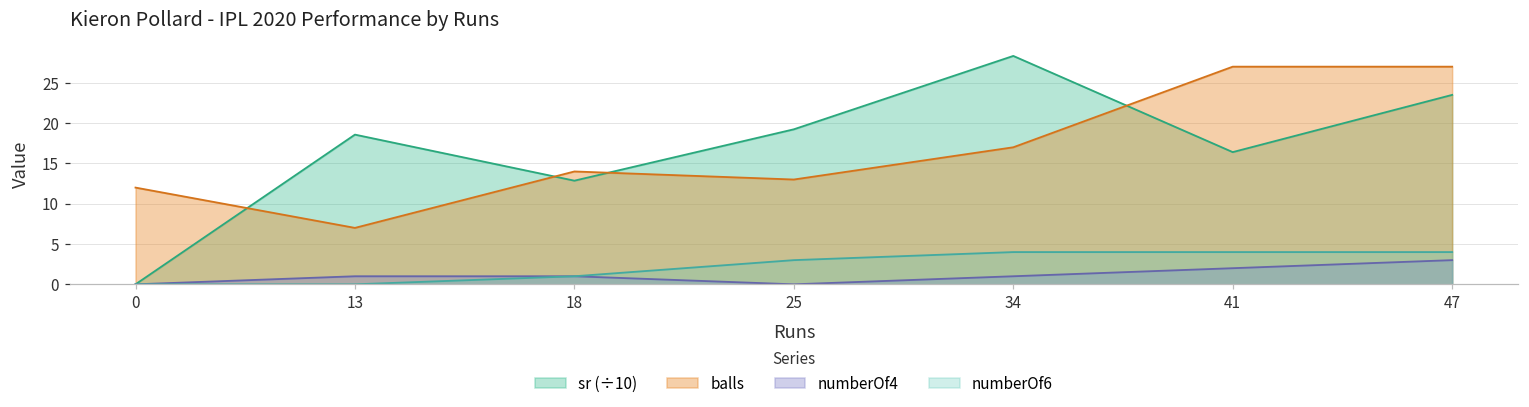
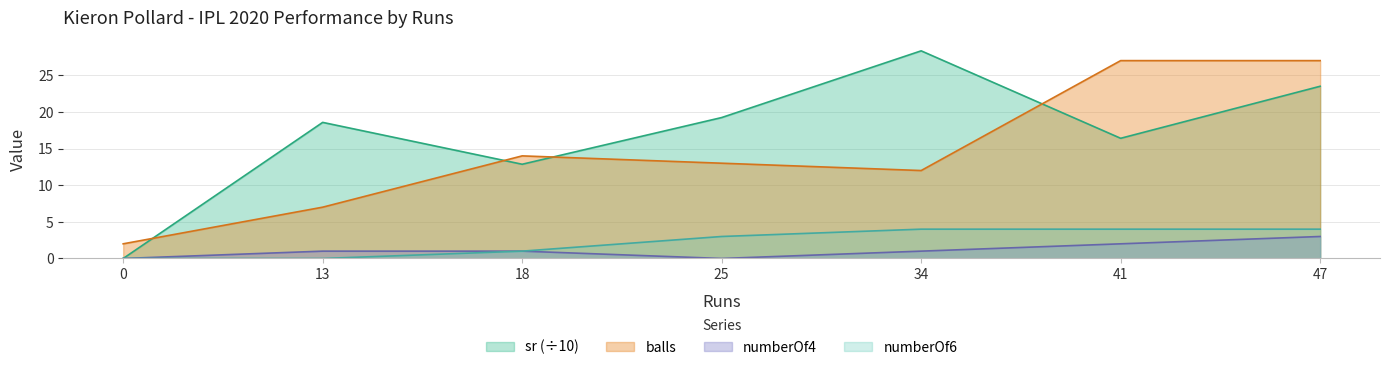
  {
    "balls": {
-     "0": 12,
+     "0": 2,
      "13": 7,
      "18": 14,
      "25": 13,
-     "34": 17,
+     "34": 12,
      "41": 27,
      "47": 27
    }
  }
